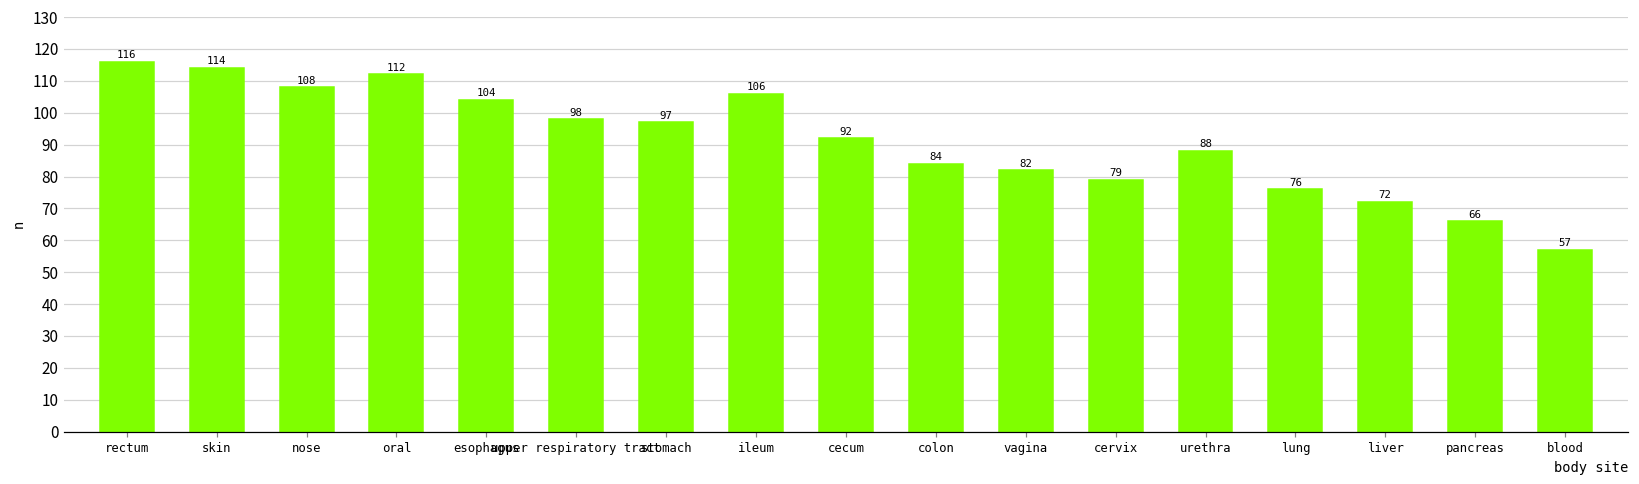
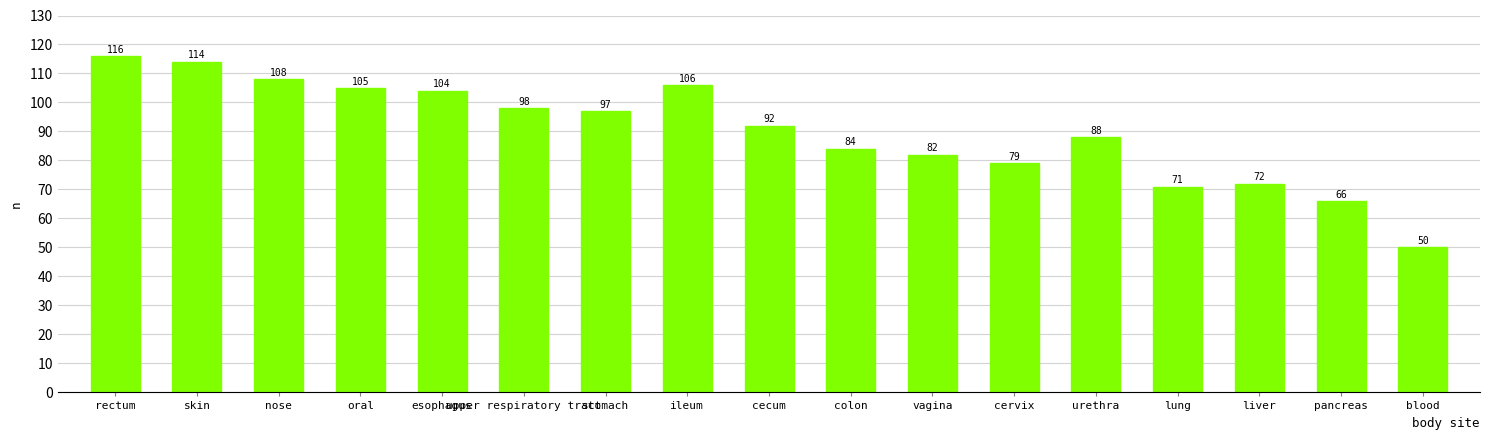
  {
    "rectum": 116,
    "skin": 114,
    "nose": 108,
-   "oral": 112,
+   "oral": 105,
    "ileum": 106,
    "cecum": 92,
    "colon": 84,
    "vagina": 82,
    "cervix": 79,
    "urethra": 88,
-   "lung": 76,
+   "lung": 71,
    "liver": 72,
    "pancreas": 66,
-   "blood": 57
+   "blood": 50
  }
